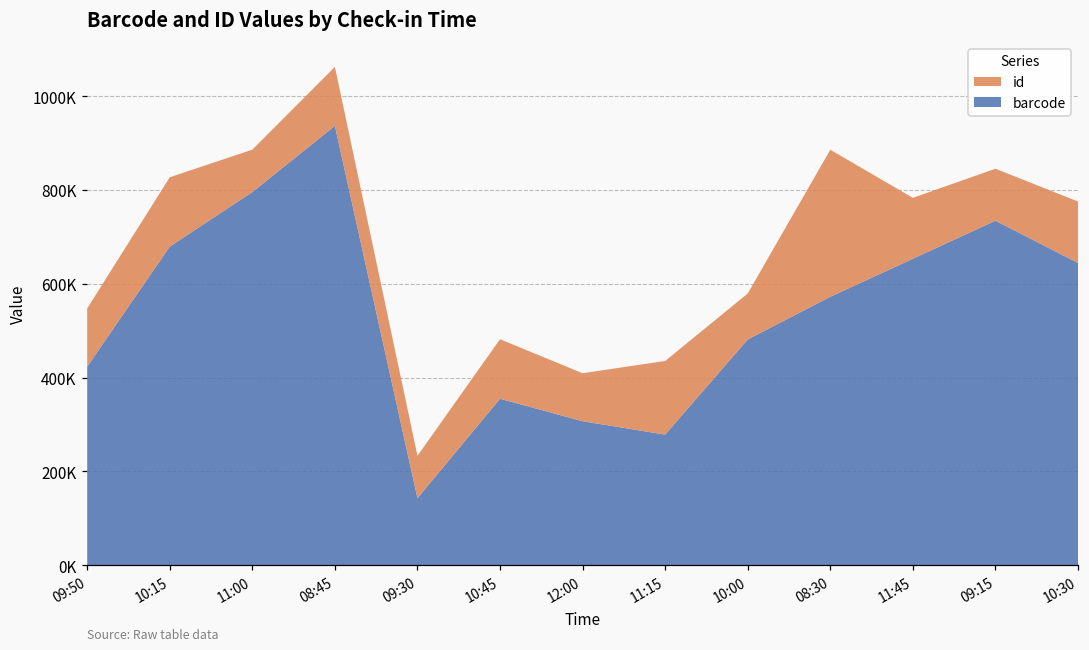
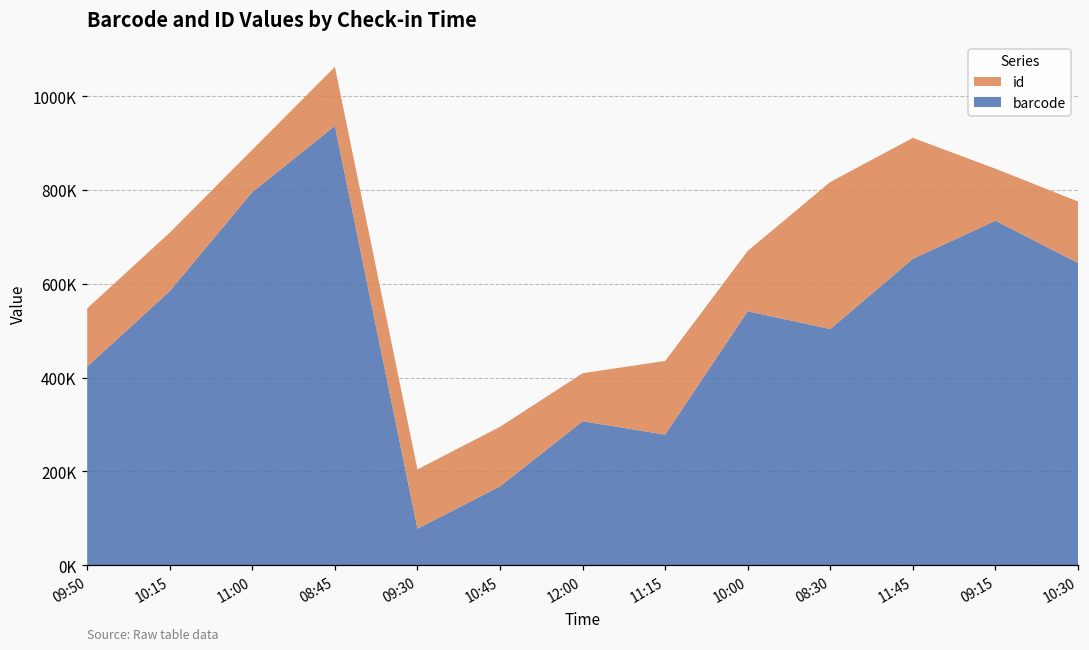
  {
    "barcode": {
      "09:50": 420000,
-     "10:15": 680000,
+     "10:15": 580000,
      "11:00": 800000,
      "08:45": 940000,
-     "09:30": 140000,
-     "10:45": 350000,
+     "09:30": 80000,
+     "10:45": 170000,
      "12:00": 310000,
      "11:15": 280000,
-     "10:00": 480000,
-     "08:30": 570000,
+     "10:00": 540000,
+     "08:30": 500000,
      "11:45": 650000,
      "09:15": 730000,
      "10:30": 640000
    },
    "id": {
      "09:50": 120000,
-     "10:15": 150000,
+     "10:15": 120000,
      "11:00": 90000,
      "08:45": 130000,
-     "09:30": 90000,
+     "09:30": 130000,
      "10:45": 130000,
      "12:00": 100000,
      "11:15": 160000,
-     "10:00": 100000,
+     "10:00": 130000,
      "08:30": 310000,
-     "11:45": 130000,
+     "11:45": 260000,
      "09:15": 110000,
      "10:30": 130000
    }
  }
